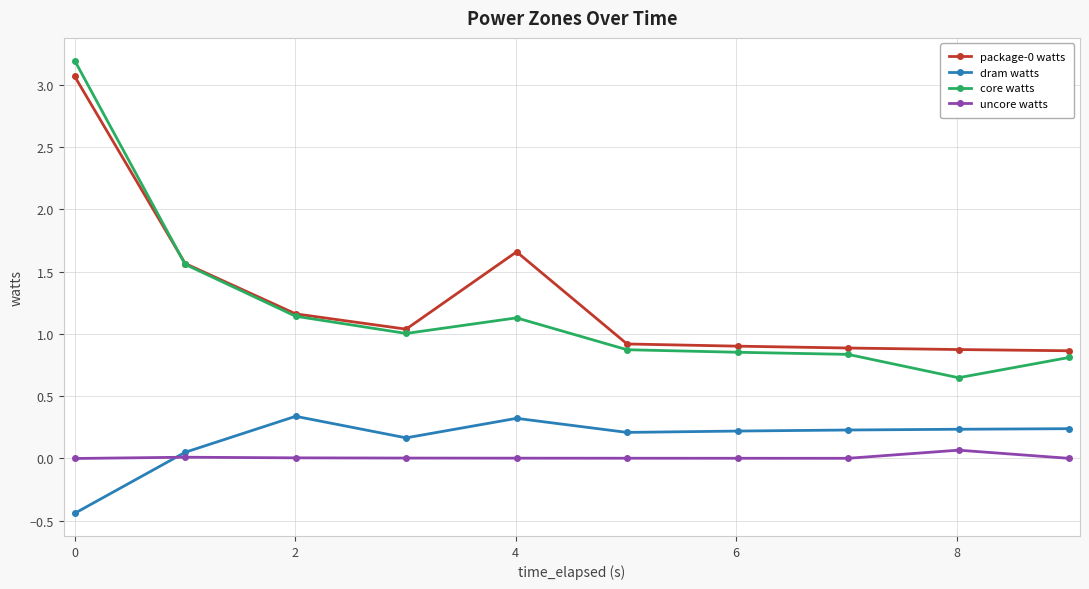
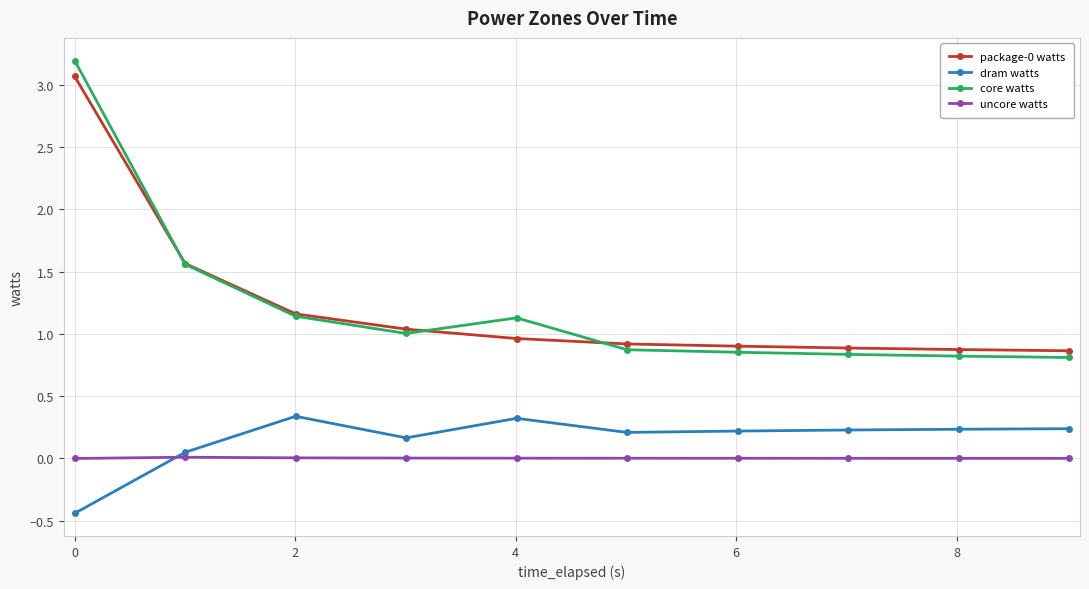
  {
    "package-0 watts": {
      "0": 3.07,
-     "4": 1.66,
+     "4": 0.96,
      "6": 0.90,
      "8": 0.87
    },
    "dram watts": {
      "0": -0.44,
      "2": 0.34,
      "4": 0.32,
      "6": 0.22,
      "8": 0.23
    },
    "core watts": {
      "0": 3.20,
      "4": 1.13,
      "6": 0.85,
-     "8": 0.65
+     "8": 0.82
    },
    "uncore watts": {
      "0": 0.00,
      "2": 0.00,
      "4": 0.00,
      "6": 0.00,
-     "8": 0.07
+     "8": 0.00
    }
  }
